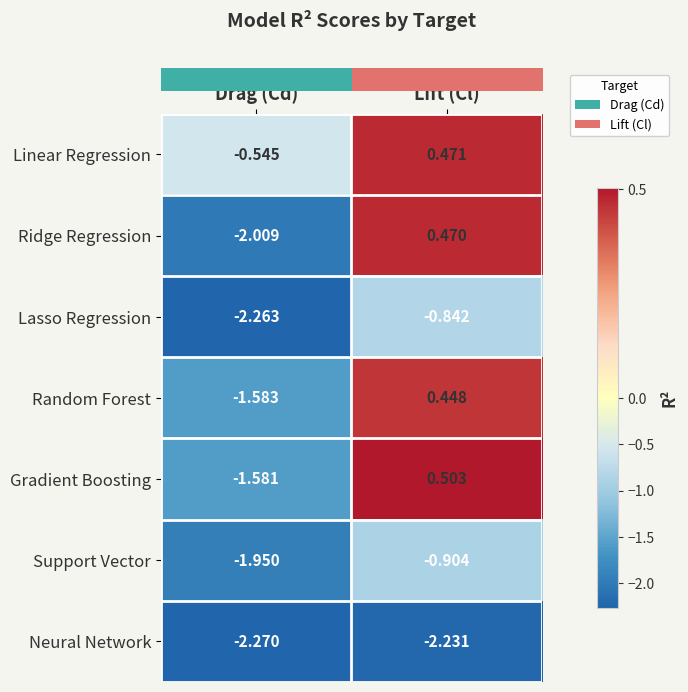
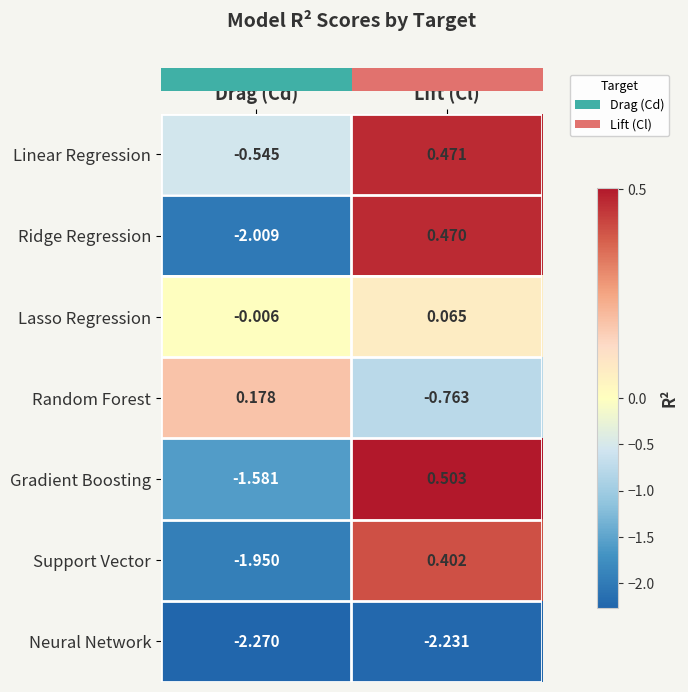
  {
    "Linear Regression": {
      "Drag (Cd)": -0.545,
      "Lift (Cl)": 0.471
    },
    "Ridge Regression": {
      "Drag (Cd)": -2.009,
      "Lift (Cl)": 0.470
    },
    "Lasso Regression": {
-     "Drag (Cd)": -2.263,
-     "Lift (Cl)": -0.842
+     "Drag (Cd)": -0.006,
+     "Lift (Cl)": 0.065
    },
    "Random Forest": {
-     "Drag (Cd)": -1.583,
-     "Lift (Cl)": 0.448
+     "Drag (Cd)": 0.178,
+     "Lift (Cl)": -0.763
    },
    "Gradient Boosting": {
      "Drag (Cd)": -1.581,
      "Lift (Cl)": 0.503
    },
    "Support Vector": {
      "Drag (Cd)": -1.950,
-     "Lift (Cl)": -0.904
+     "Lift (Cl)": 0.402
    },
    "Neural Network": {
      "Drag (Cd)": -2.270,
      "Lift (Cl)": -2.231
    }
  }
